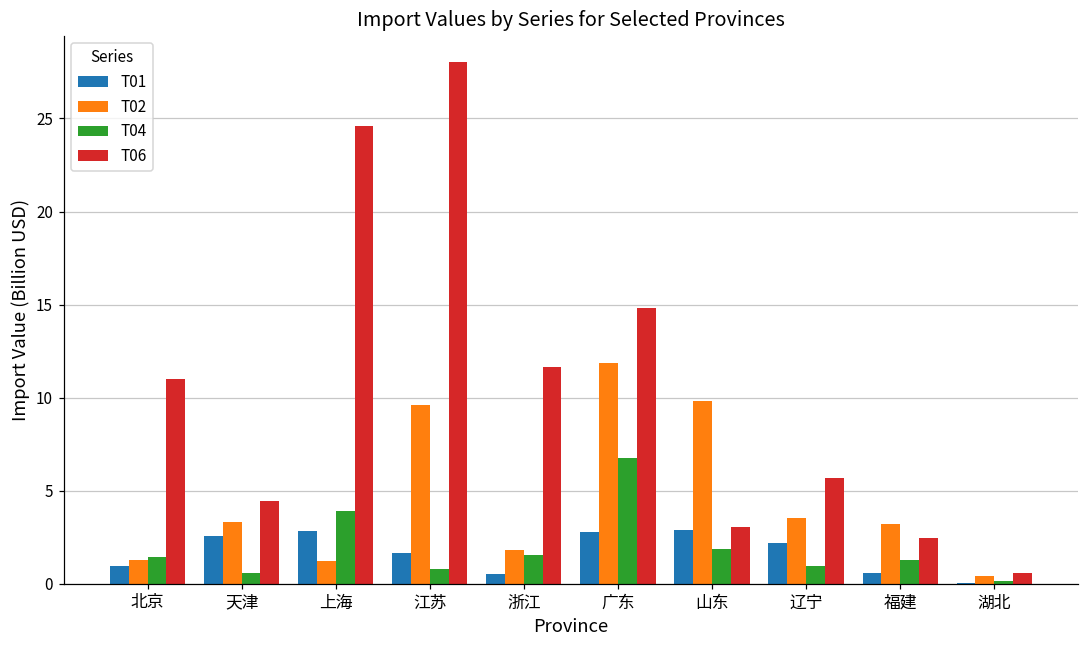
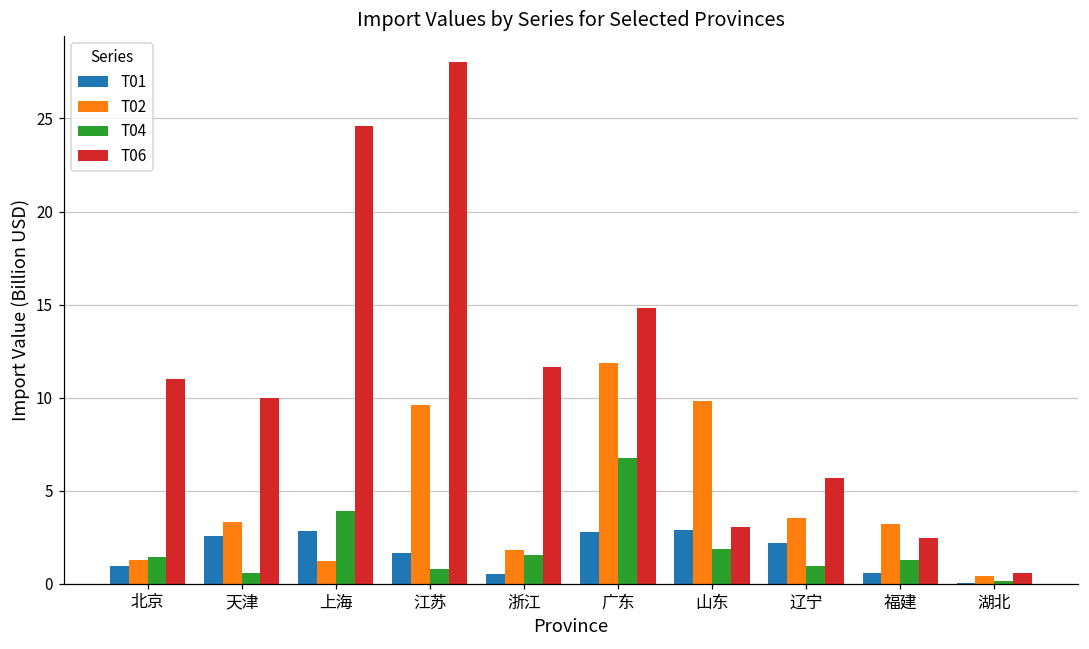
  {
    "T01": {
      "北京": 1.0,
      "天津": 2.6,
      "上海": 2.8,
      "江苏": 1.7,
      "浙江": 0.5,
      "广东": 2.8,
      "山东": 2.9,
      "辽宁": 2.2,
      "福建": 0.6
    },
    "T02": {
      "北京": 1.3,
      "天津": 3.3,
      "上海": 1.2,
      "江苏": 9.6,
      "浙江": 1.8,
      "广东": 11.9,
      "山东": 9.8,
      "辽宁": 3.5,
      "福建": 3.2,
      "湖北": 0.4
    },
    "T04": {
      "北京": 1.5,
      "天津": 0.6,
      "上海": 3.9,
      "江苏": 0.8,
      "浙江": 1.5,
      "广东": 6.7,
      "山东": 1.9,
      "辽宁": 1.0,
      "福建": 1.3
    },
    "T06": {
      "北京": 11.0,
-     "天津": 4.4,
+     "天津": 10.0,
      "上海": 24.6,
      "江苏": 28.1,
      "浙江": 11.7,
      "广东": 14.8,
      "山东": 3.1,
      "辽宁": 5.7,
      "福建": 2.5,
      "湖北": 0.6
    }
  }
